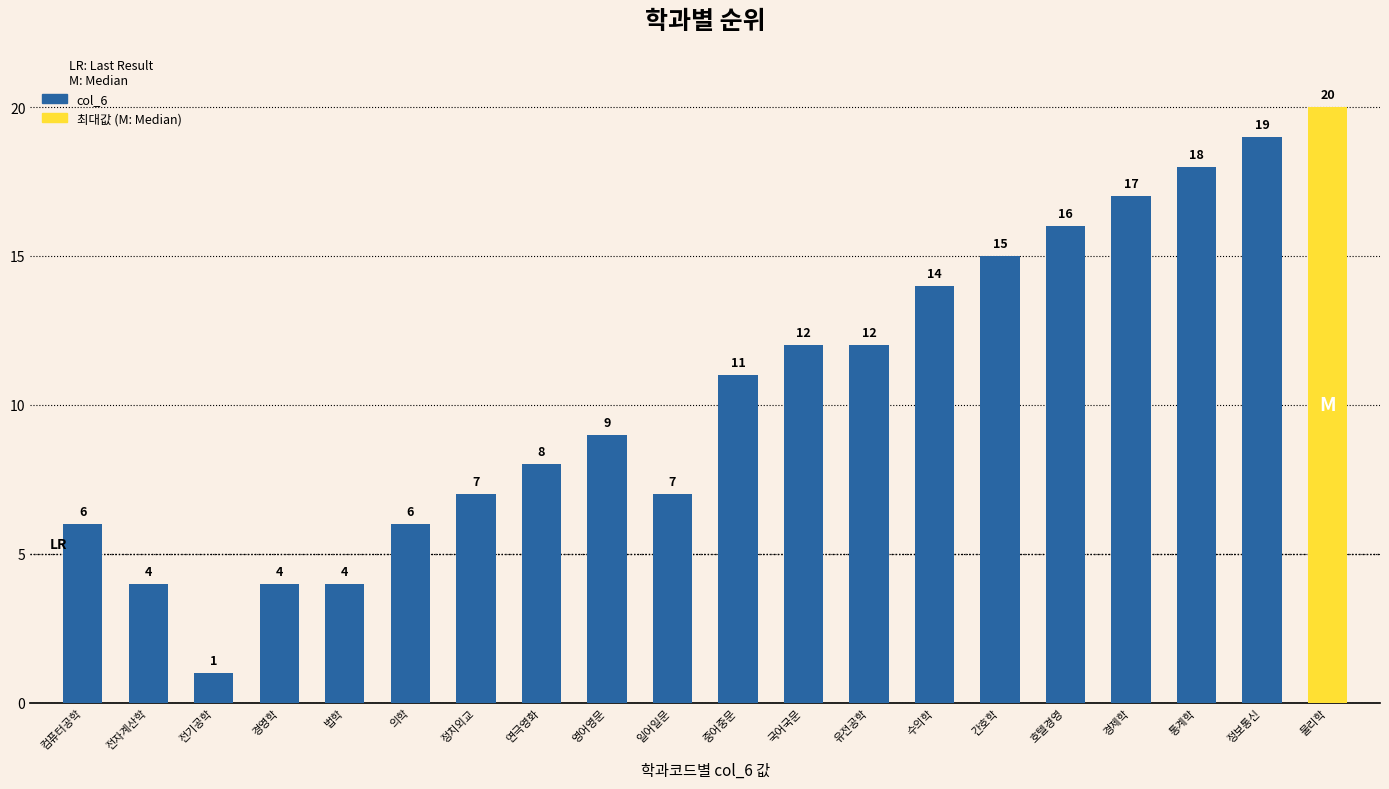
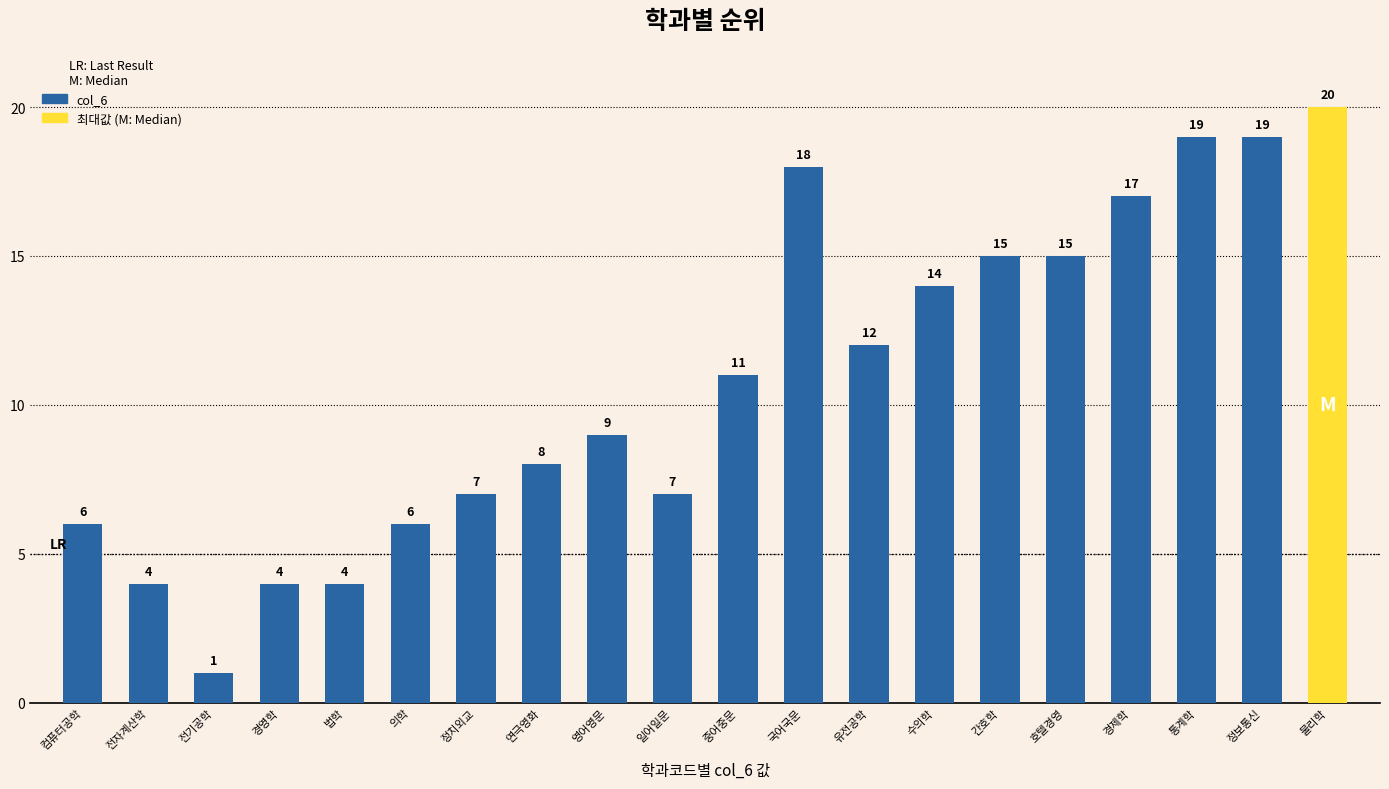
  {
    "컴퓨터공학": 6,
    "전자계산학": 4,
    "전기공학": 1,
    "경영학": 4,
    "법학": 4,
    "의학": 6,
    "정치외교": 7,
    "연극영화": 8,
    "영어영문": 9,
    "일어일문": 7,
    "중어중문": 11,
-   "국어국문": 12,
+   "국어국문": 18,
    "유전공학": 12,
    "수의학": 14,
    "간호학": 15,
-   "호텔경영": 16,
+   "호텔경영": 15,
    "경제학": 17,
-   "통계학": 18,
+   "통계학": 19,
    "정보통신": 19,
    "물리학": 20
  }
